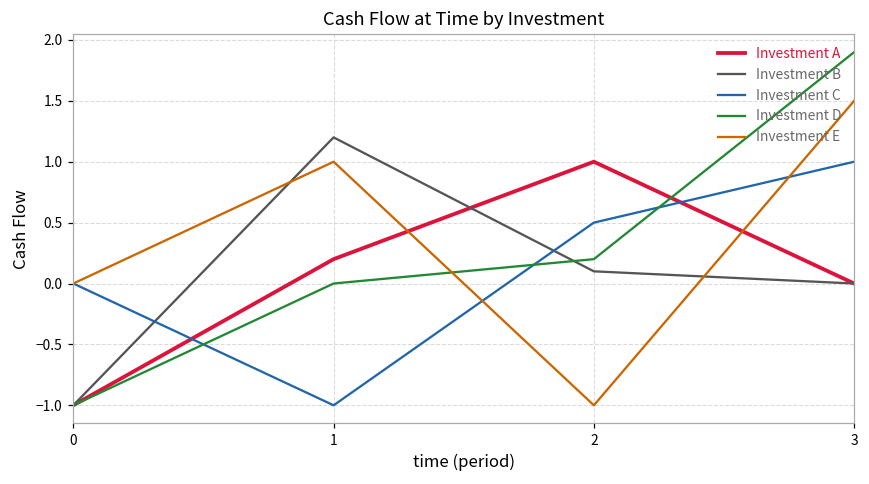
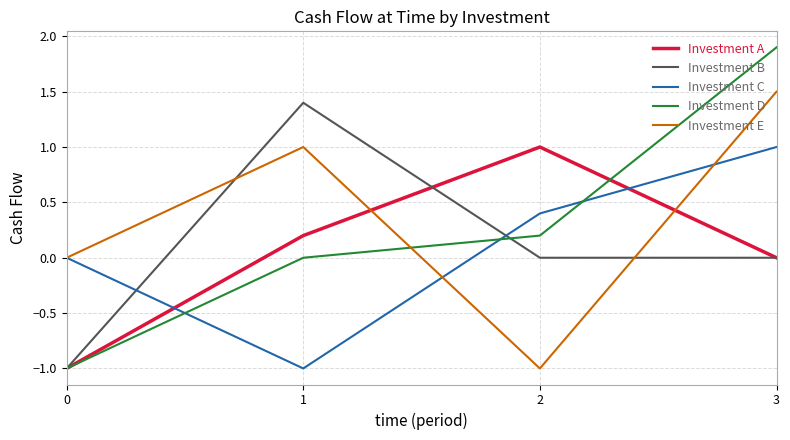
  {
    "Investment A": {
      "1": 0.2,
      "2": 1.0
    },
    "Investment B": {
-     "1": 1.2,
-     "2": 0.1
+     "1": 1.4,
+     "2": 0.0
    },
    "Investment C": {
      "1": -1.0,
-     "2": 0.5,
+     "2": 0.4,
      "3": 1.0
    },
    "Investment D": {
      "1": 0.0,
      "2": 0.2,
      "3": 1.9
    },
    "Investment E": {
      "1": 1.0,
      "2": -1.0,
      "3": 1.5
    }
  }
